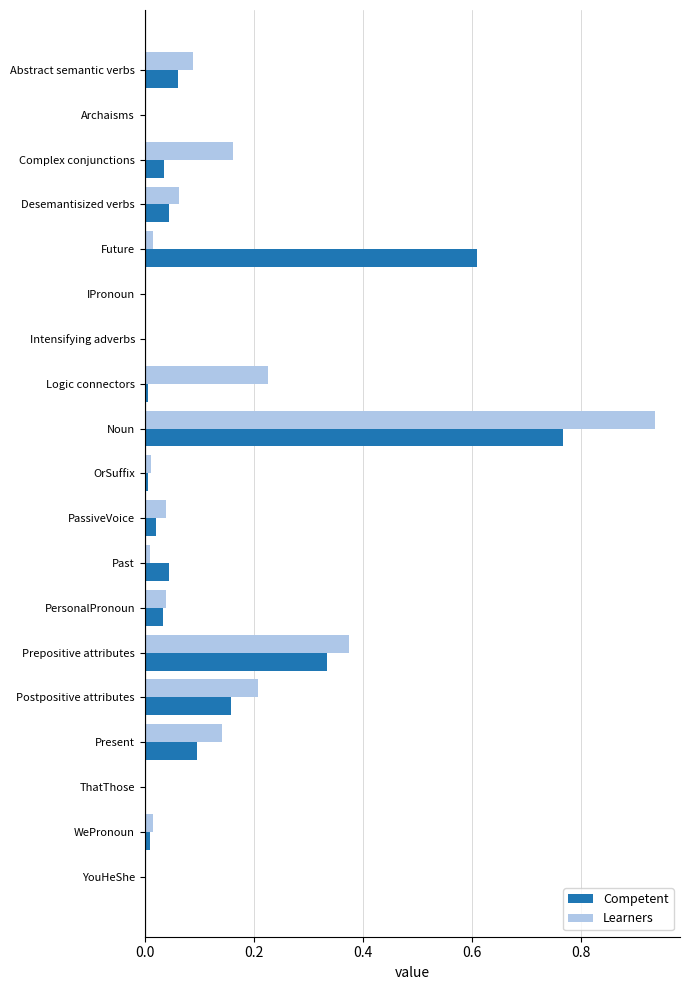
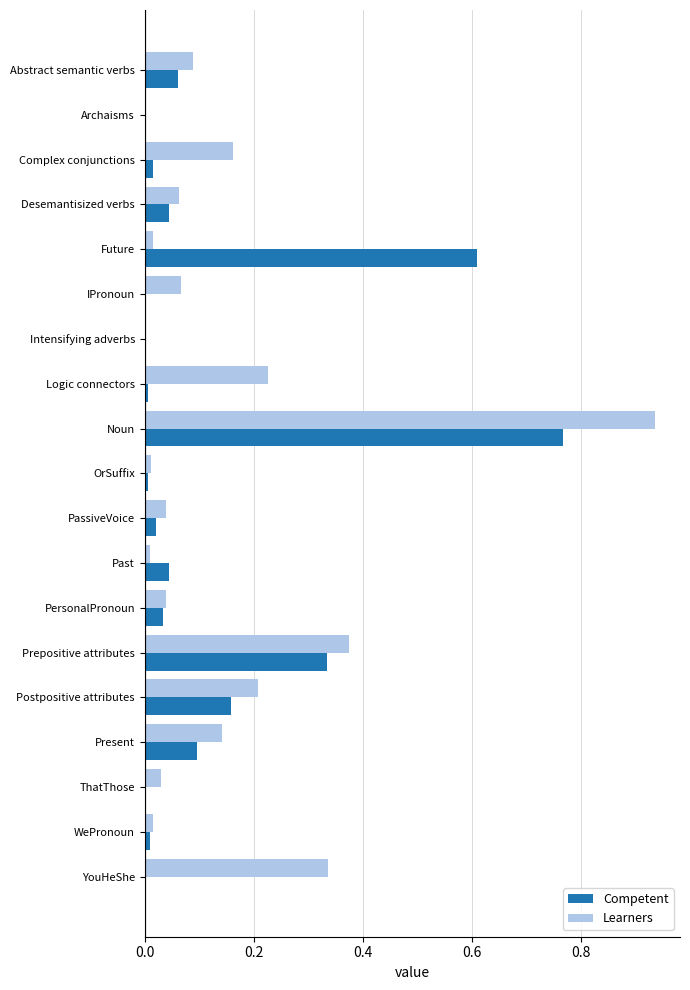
  {
    "Competent": {
      "Abstract semantic verbs": 0.06,
-     "Complex conjunctions": 0.04,
+     "Complex conjunctions": 0.02,
      "Desemantisized verbs": 0.04,
      "Future": 0.61,
      "Logic connectors": 0.01,
      "Noun": 0.77,
      "OrSuffix": 0.01,
      "PassiveVoice": 0.02,
      "Past": 0.04,
      "PersonalPronoun": 0.03,
      "Prepositive attributes": 0.34,
      "Postpositive attributes": 0.16,
      "Present": 0.10,
      "WePronoun": 0.01
    },
    "Learners": {
      "Abstract semantic verbs": 0.09,
      "Complex conjunctions": 0.16,
      "Desemantisized verbs": 0.06,
      "Future": 0.02,
-     "IPronoun": 0.00,
+     "IPronoun": 0.07,
      "Logic connectors": 0.23,
      "Noun": 0.93,
      "OrSuffix": 0.01,
      "PassiveVoice": 0.04,
      "Past": 0.01,
      "PersonalPronoun": 0.04,
      "Prepositive attributes": 0.37,
      "Postpositive attributes": 0.21,
      "Present": 0.14,
-     "ThatThose": 0.00,
+     "ThatThose": 0.03,
      "WePronoun": 0.02,
-     "YouHeShe": 0.00
+     "YouHeShe": 0.34
    }
  }
